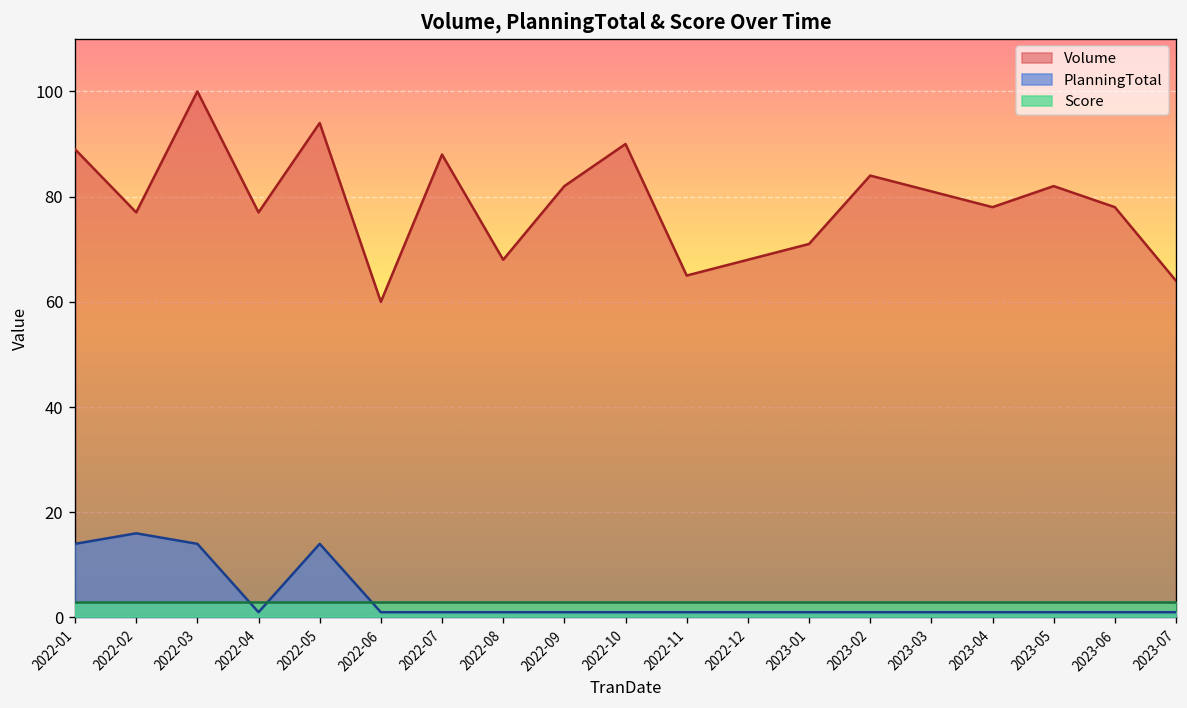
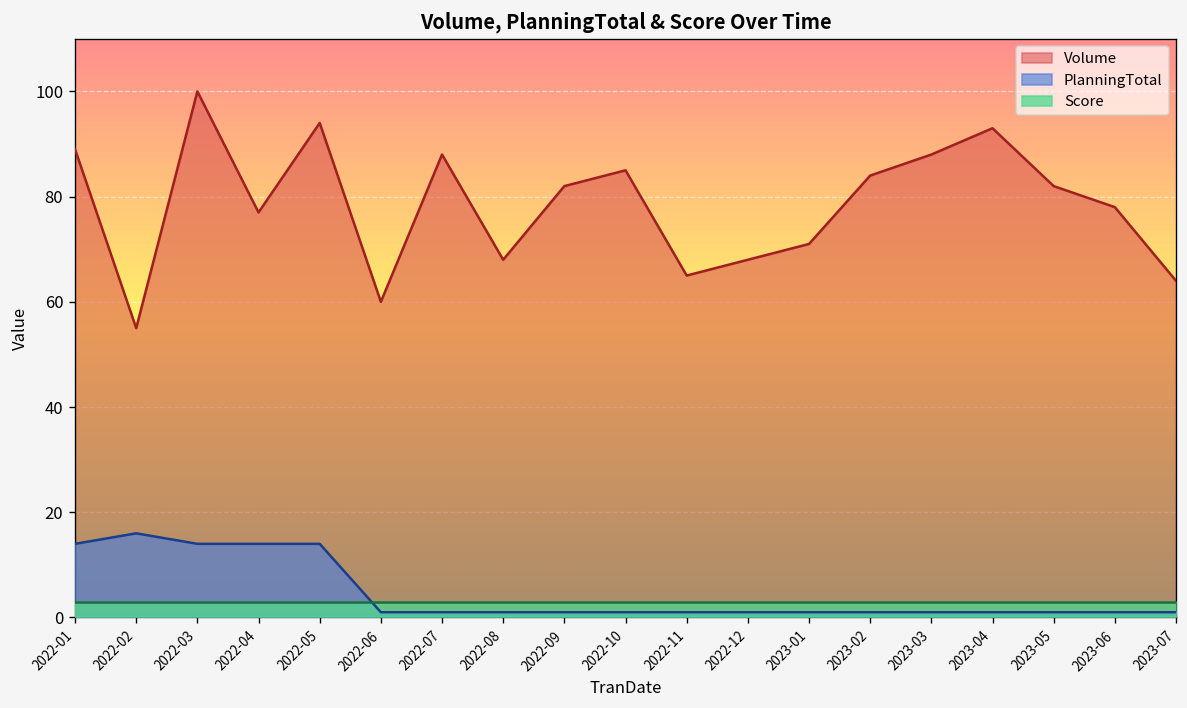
  {
    "Volume": {
      "2022-01": 89,
-     "2022-02": 77,
+     "2022-02": 55,
      "2022-03": 100,
      "2022-04": 77,
      "2022-05": 94,
      "2022-06": 60,
      "2022-07": 88,
      "2022-08": 68,
      "2022-09": 82,
-     "2022-10": 90,
+     "2022-10": 85,
      "2022-11": 65,
      "2022-12": 68,
      "2023-01": 71,
      "2023-02": 84,
-     "2023-03": 81,
-     "2023-04": 78,
+     "2023-03": 88,
+     "2023-04": 93,
      "2023-05": 82,
      "2023-06": 78,
      "2023-07": 64
    },
    "PlanningTotal": {
      "2022-01": 14,
      "2022-02": 16,
      "2022-03": 14,
-     "2022-04": 1,
+     "2022-04": 14,
      "2022-05": 14,
      "2022-06": 1,
      "2022-07": 1,
      "2022-08": 1,
      "2022-09": 1,
      "2022-10": 1,
      "2022-11": 1,
      "2022-12": 1,
      "2023-01": 1,
      "2023-02": 1,
      "2023-03": 1,
      "2023-04": 1,
      "2023-05": 1,
      "2023-06": 1,
      "2023-07": 1
    },
    "Score": {
      "2022-01": 3,
      "2022-02": 3,
      "2022-03": 3,
      "2022-04": 3,
      "2022-05": 3,
      "2022-06": 3,
      "2022-07": 3,
      "2022-08": 3,
      "2022-09": 3,
      "2022-10": 3,
      "2022-11": 3,
      "2022-12": 3,
      "2023-01": 3,
      "2023-02": 3,
      "2023-03": 3,
      "2023-04": 3,
      "2023-05": 3,
      "2023-06": 3,
      "2023-07": 3
    }
  }
